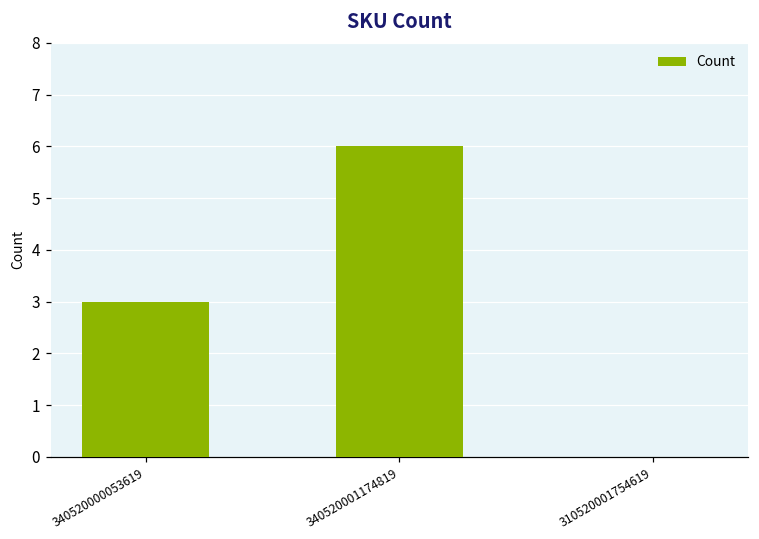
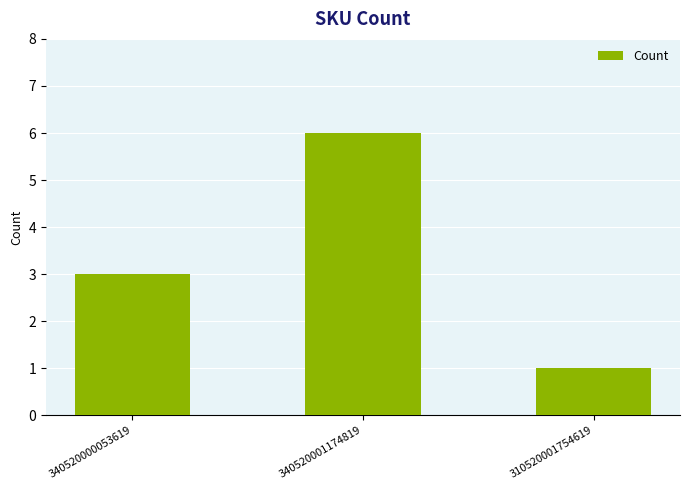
  {
    "340520000053619": 3,
    "340520001174819": 6,
-   "310520001754619": 0
+   "310520001754619": 1
  }
